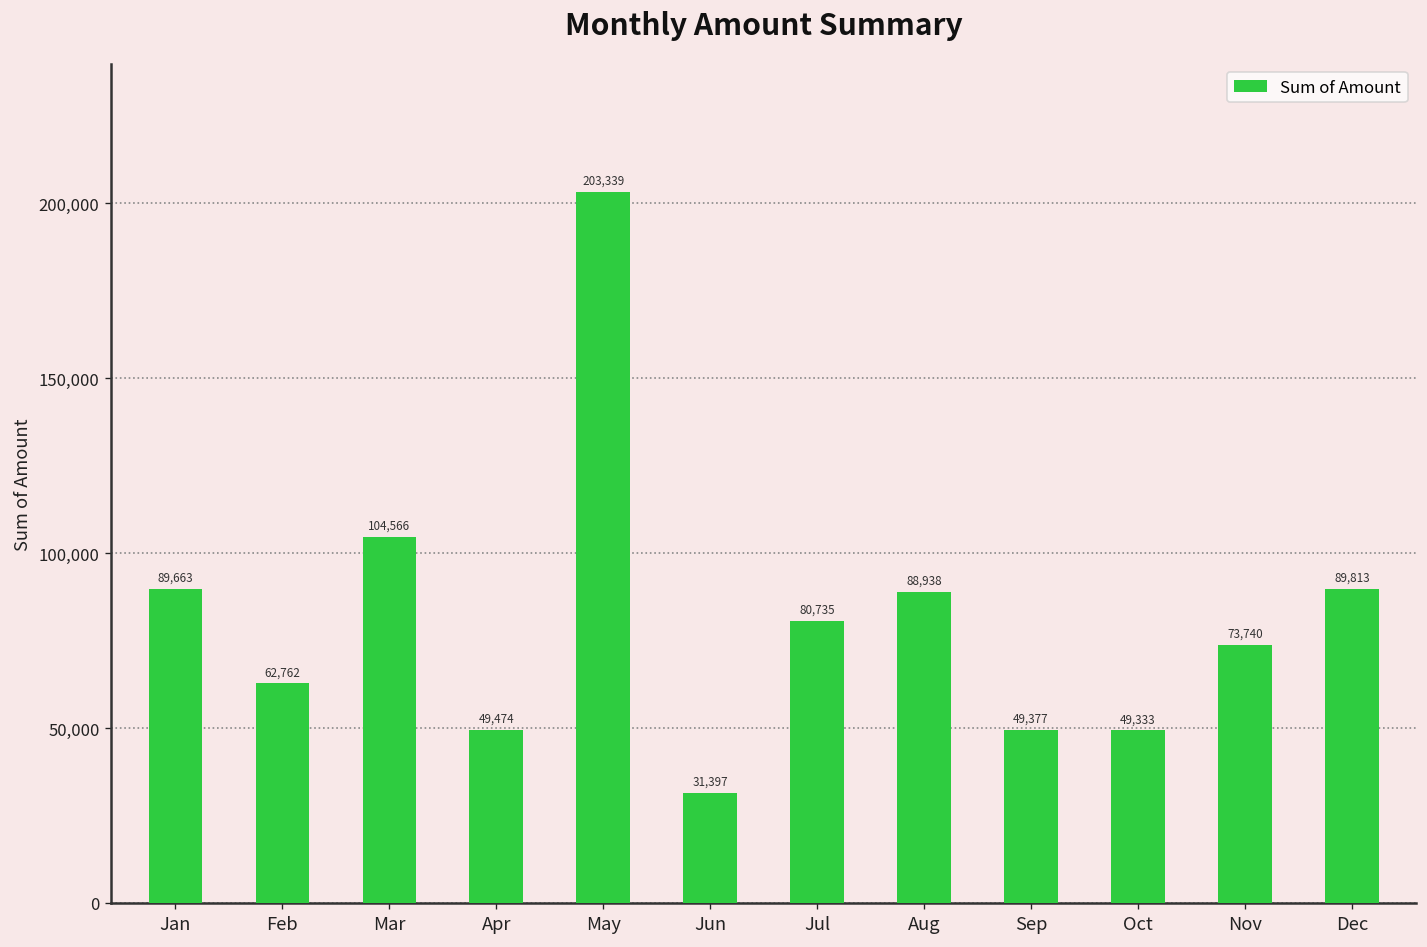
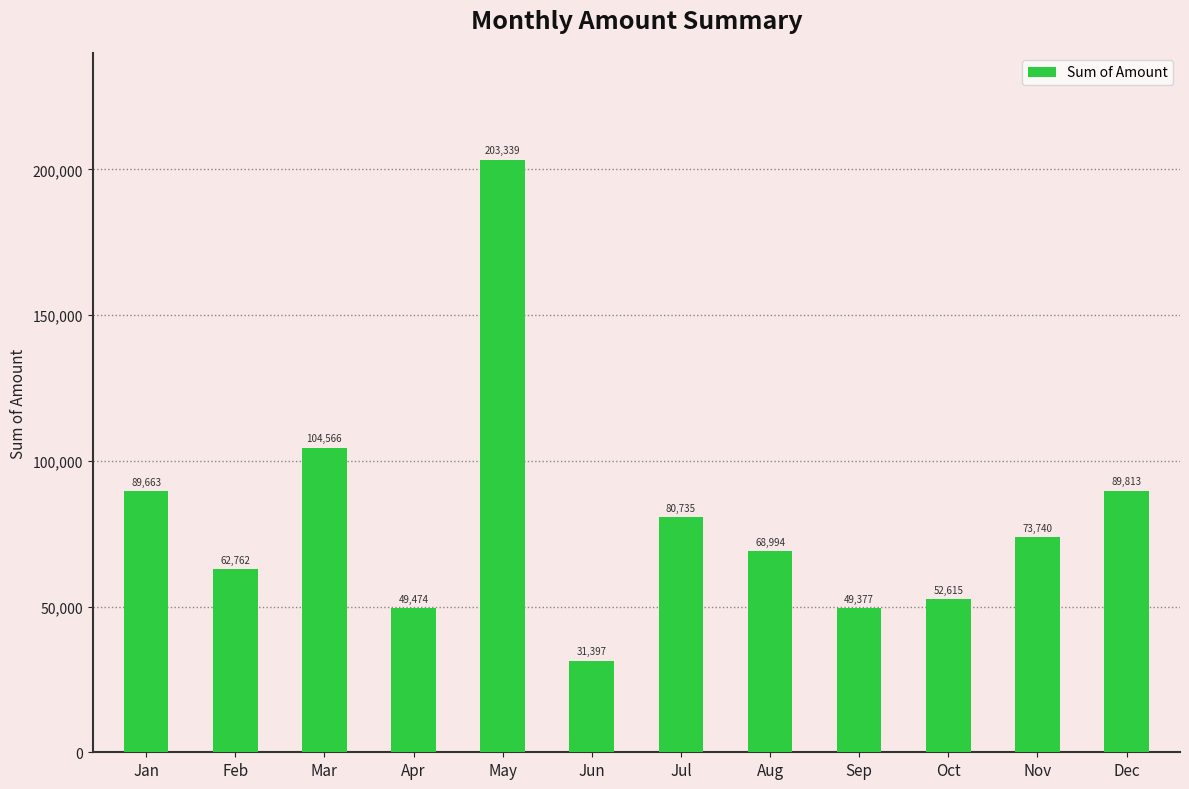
  {
    "Jan": "89,663",
    "Feb": "62,762",
    "Mar": "104,566",
    "Apr": "49,474",
    "May": "203,339",
    "Jun": "31,397",
    "Jul": "80,735",
-   "Aug": "88,938",
+   "Aug": "68,994",
    "Sep": "49,377",
-   "Oct": "49,333",
+   "Oct": "52,615",
    "Nov": "73,740",
    "Dec": "89,813"
  }
